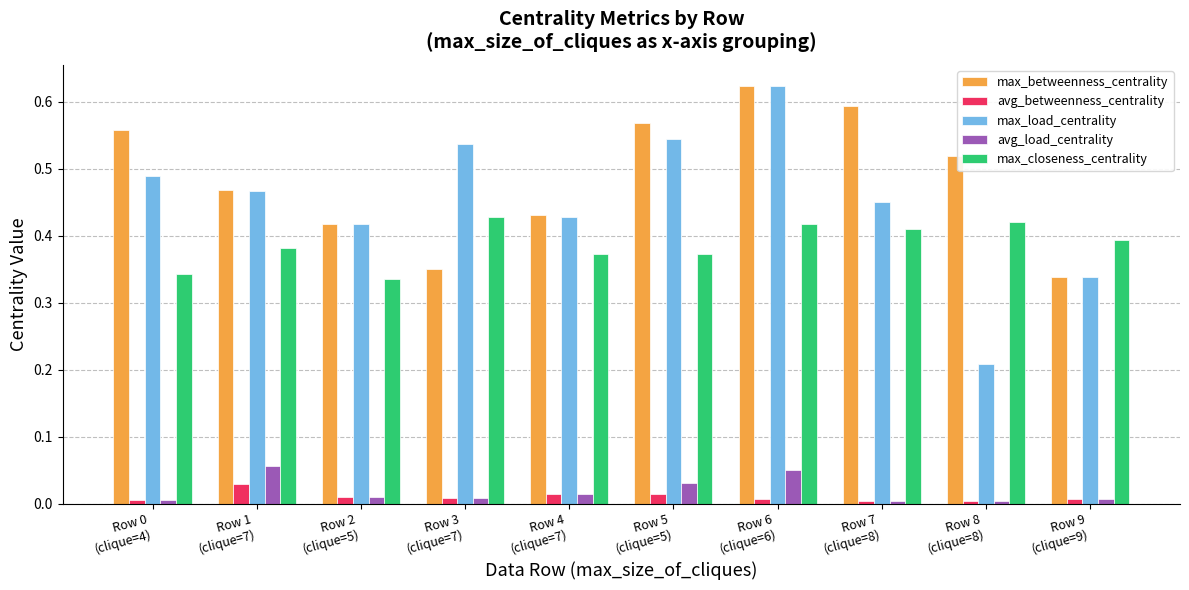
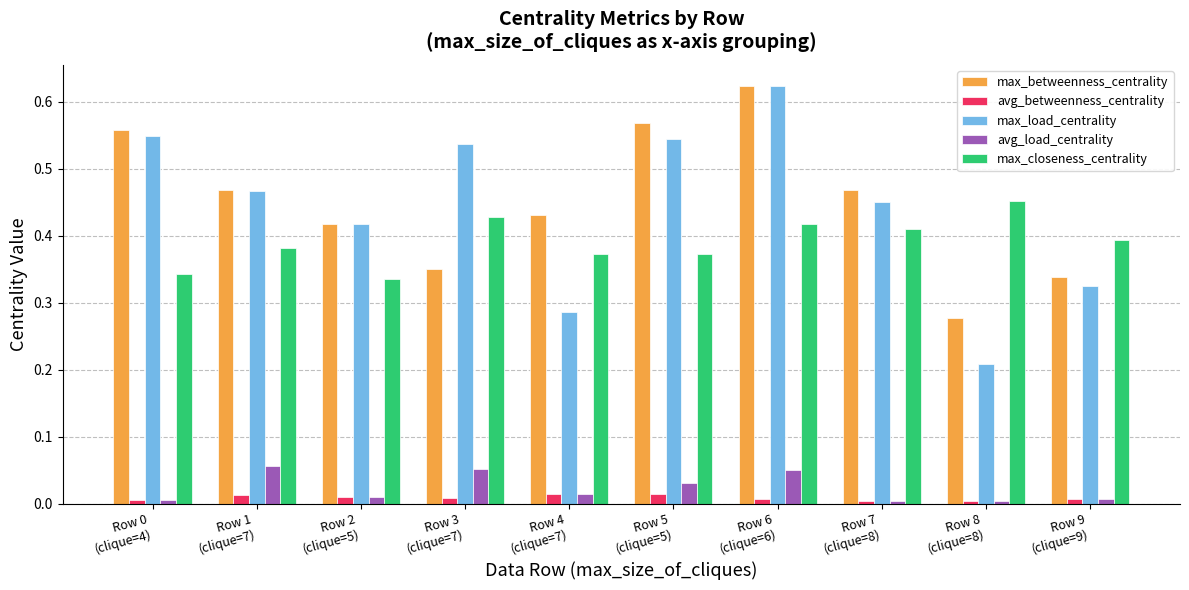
  {
    "max_betweenness_centrality": {
      "Row 0 (clique=4)": 0.56,
      "Row 1 (clique=7)": 0.47,
      "Row 2 (clique=5)": 0.42,
      "Row 3 (clique=7)": 0.35,
      "Row 4 (clique=7)": 0.43,
      "Row 5 (clique=5)": 0.57,
      "Row 6 (clique=6)": 0.62,
-     "Row 7 (clique=8)": 0.59,
-     "Row 8 (clique=8)": 0.52,
+     "Row 7 (clique=8)": 0.47,
+     "Row 8 (clique=8)": 0.28,
      "Row 9 (clique=9)": 0.34
    },
    "avg_betweenness_centrality": {
      "Row 0 (clique=4)": 0.00,
-     "Row 1 (clique=7)": 0.03,
+     "Row 1 (clique=7)": 0.01,
      "Row 2 (clique=5)": 0.01,
      "Row 3 (clique=7)": 0.01,
      "Row 4 (clique=7)": 0.01,
      "Row 5 (clique=5)": 0.01,
      "Row 6 (clique=6)": 0.01,
      "Row 7 (clique=8)": 0.00,
      "Row 8 (clique=8)": 0.00,
      "Row 9 (clique=9)": 0.01
    },
    "max_load_centrality": {
-     "Row 0 (clique=4)": 0.49,
+     "Row 0 (clique=4)": 0.55,
      "Row 1 (clique=7)": 0.47,
      "Row 2 (clique=5)": 0.42,
      "Row 3 (clique=7)": 0.54,
-     "Row 4 (clique=7)": 0.43,
+     "Row 4 (clique=7)": 0.29,
      "Row 5 (clique=5)": 0.54,
      "Row 6 (clique=6)": 0.62,
      "Row 7 (clique=8)": 0.45,
      "Row 8 (clique=8)": 0.21,
-     "Row 9 (clique=9)": 0.34
+     "Row 9 (clique=9)": 0.32
    },
    "avg_load_centrality": {
      "Row 0 (clique=4)": 0.00,
      "Row 1 (clique=7)": 0.06,
      "Row 2 (clique=5)": 0.01,
-     "Row 3 (clique=7)": 0.01,
+     "Row 3 (clique=7)": 0.05,
      "Row 4 (clique=7)": 0.01,
      "Row 5 (clique=5)": 0.03,
      "Row 6 (clique=6)": 0.05,
      "Row 7 (clique=8)": 0.00,
      "Row 8 (clique=8)": 0.00,
      "Row 9 (clique=9)": 0.01
    },
    "max_closeness_centrality": {
      "Row 0 (clique=4)": 0.34,
      "Row 1 (clique=7)": 0.38,
      "Row 2 (clique=5)": 0.33,
      "Row 3 (clique=7)": 0.43,
      "Row 4 (clique=7)": 0.37,
      "Row 5 (clique=5)": 0.37,
      "Row 6 (clique=6)": 0.42,
      "Row 7 (clique=8)": 0.41,
-     "Row 8 (clique=8)": 0.42,
+     "Row 8 (clique=8)": 0.45,
      "Row 9 (clique=9)": 0.39
    }
  }
